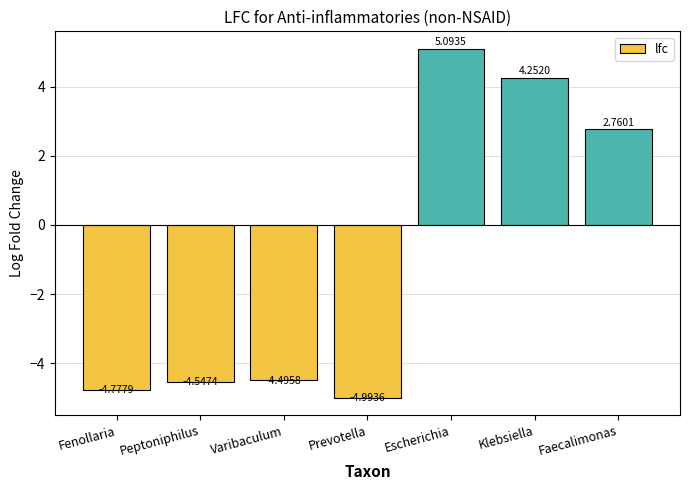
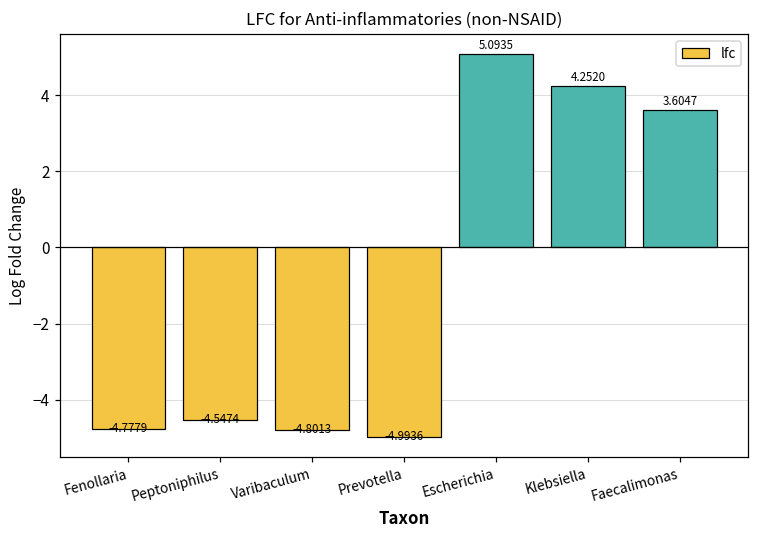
  {
    "Fenollaria": -4.7779,
    "Peptoniphilus": -4.5474,
-   "Varibaculum": -4.4958,
+   "Varibaculum": -4.8013,
    "Prevotella": -4.9936,
    "Escherichia": 5.0935,
    "Klebsiella": 4.2520,
-   "Faecalimonas": 2.7601
+   "Faecalimonas": 3.6047
  }
